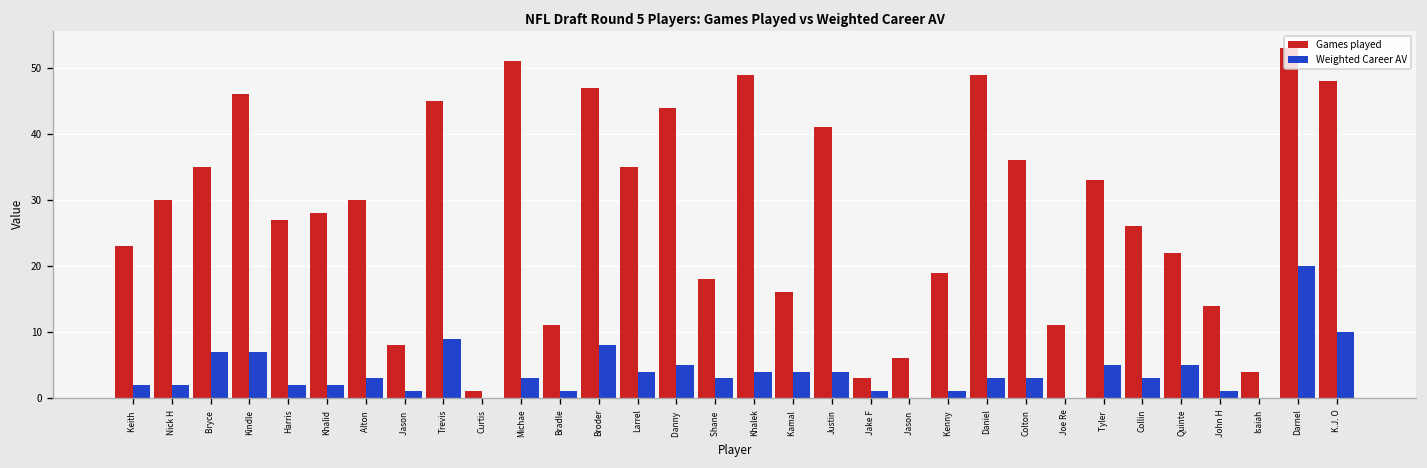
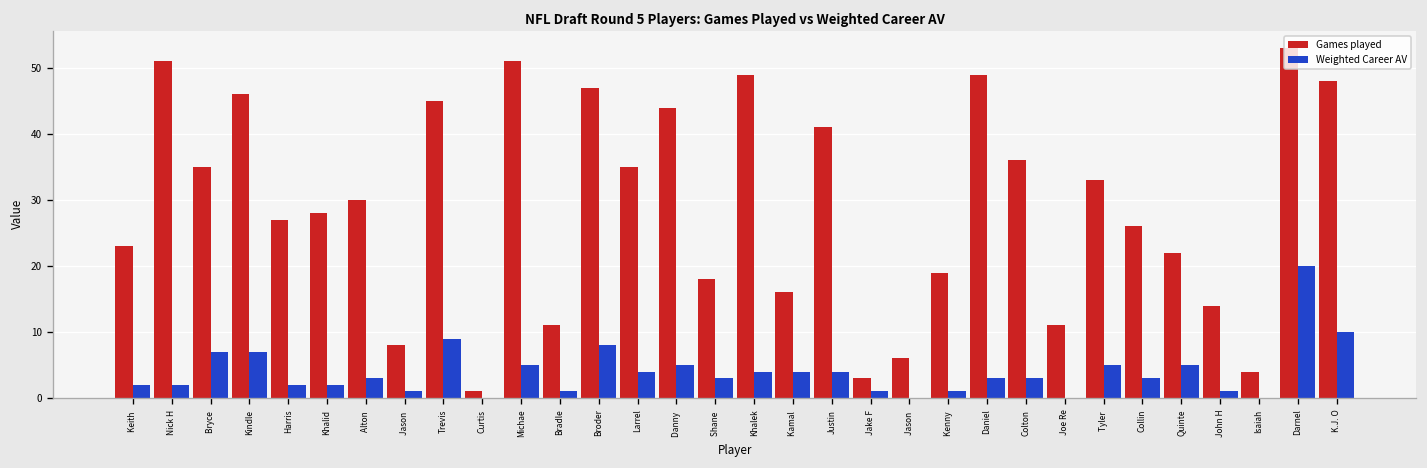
  {
    "Games played": {
      "Keith": 23,
-     "Nick H": 30,
+     "Nick H": 51,
      "Bryce": 35,
      "Kindle": 46,
      "Harris": 27,
      "Khalid": 28,
      "Alton": 30,
      "Trevis": 45,
      "Curtis": 1,
      "Michae": 51,
      "Bradle": 11,
      "Broder": 47,
      "Larrel": 35,
      "Danny": 44,
      "Shane": 18,
      "Khalek": 49,
      "Kamal": 16,
      "Justin": 41,
      "Jake F": 3,
      "Kenny": 19,
      "Daniel": 49,
      "Colton": 36,
      "Joe Re": 11,
      "Tyler": 33,
      "Collin": 26,
      "Quinte": 22,
      "John H": 14,
      "Isaiah": 4,
      "K.J. O": 48
    },
    "Weighted Career AV": {
      "Keith": 2,
      "Nick H": 2,
      "Bryce": 7,
      "Kindle": 7,
      "Harris": 2,
      "Khalid": 2,
      "Alton": 3,
      "Trevis": 9,
      "Curtis": 0,
-     "Michae": 3,
+     "Michae": 5,
      "Bradle": 1,
      "Broder": 8,
      "Larrel": 4,
      "Danny": 5,
      "Shane": 3,
      "Khalek": 4,
      "Kamal": 4,
      "Justin": 4,
      "Jake F": 1,
      "Kenny": 1,
      "Daniel": 3,
      "Colton": 3,
      "Joe Re": 0,
      "Tyler": 5,
      "Collin": 3,
      "Quinte": 5,
      "John H": 1,
      "Isaiah": 0,
      "Darnel": 20,
      "K.J. O": 10
    }
  }
